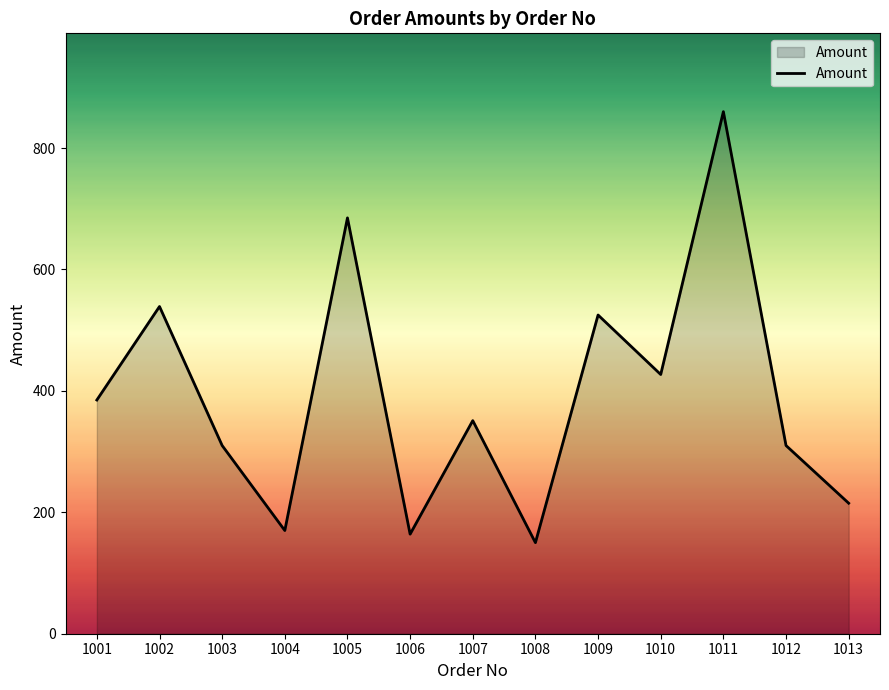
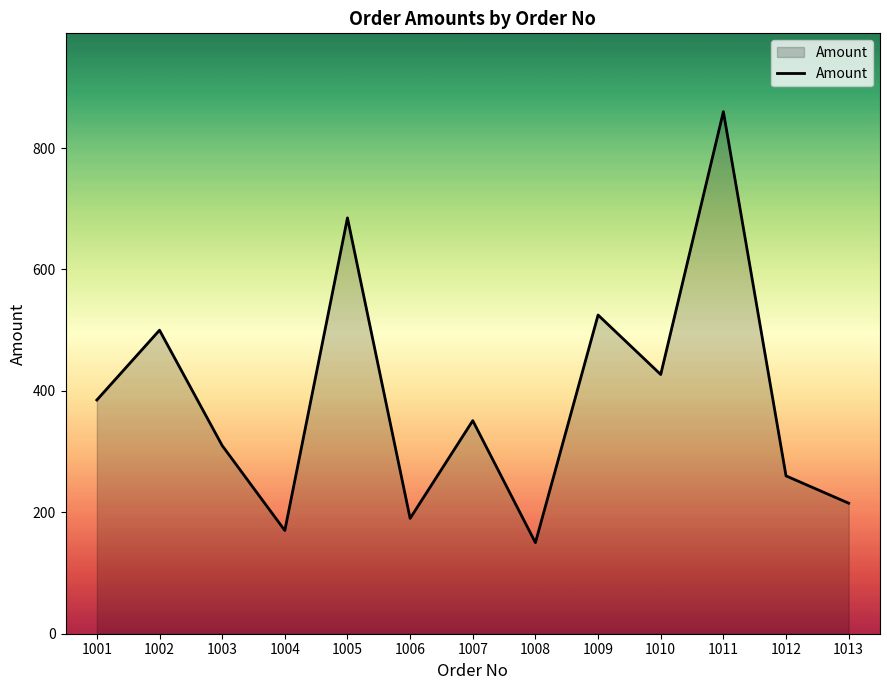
  {
    "1001": 390,
-   "1002": 540,
+   "1002": 500,
    "1003": 310,
    "1004": 170,
    "1005": 690,
-   "1006": 160,
+   "1006": 190,
    "1007": 350,
    "1008": 150,
    "1009": 530,
    "1010": 430,
    "1011": 860,
-   "1012": 310,
+   "1012": 260,
    "1013": 220
  }
